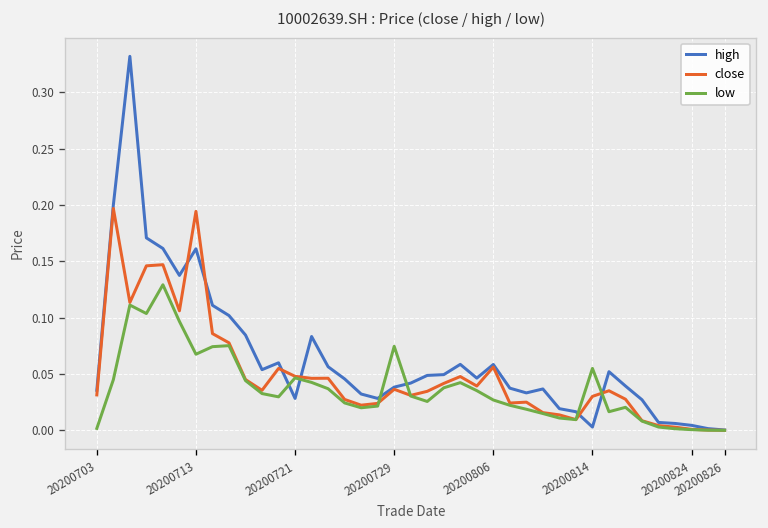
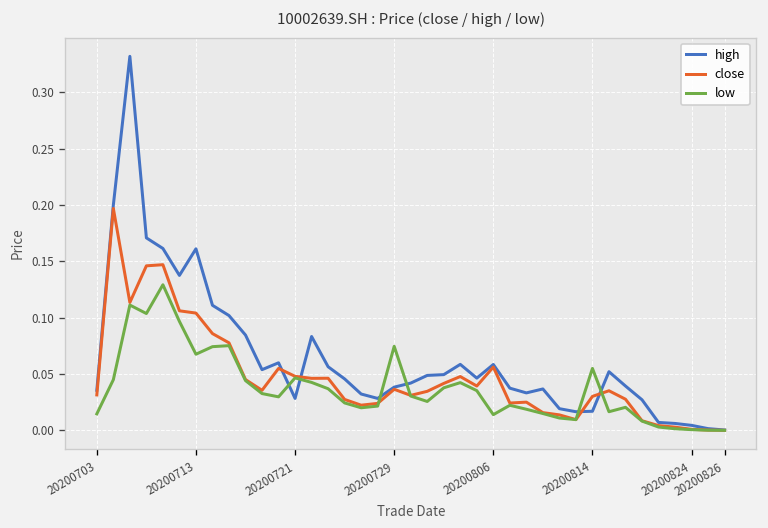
  {
    "high": {
      "20200703": 0.04,
      "20200713": 0.16,
      "20200721": 0.03,
-     "20200814": 0.00,
+     "20200814": 0.02,
      "20200824": 0.00
    },
    "close": {
      "20200703": 0.03,
-     "20200713": 0.19,
+     "20200713": 0.10,
      "20200814": 0.03
    },
    "low": {
-     "20200703": 0.00,
+     "20200703": 0.01,
      "20200713": 0.07,
      "20200729": 0.07,
-     "20200806": 0.03,
+     "20200806": 0.01,
      "20200814": 0.06
    }
  }
